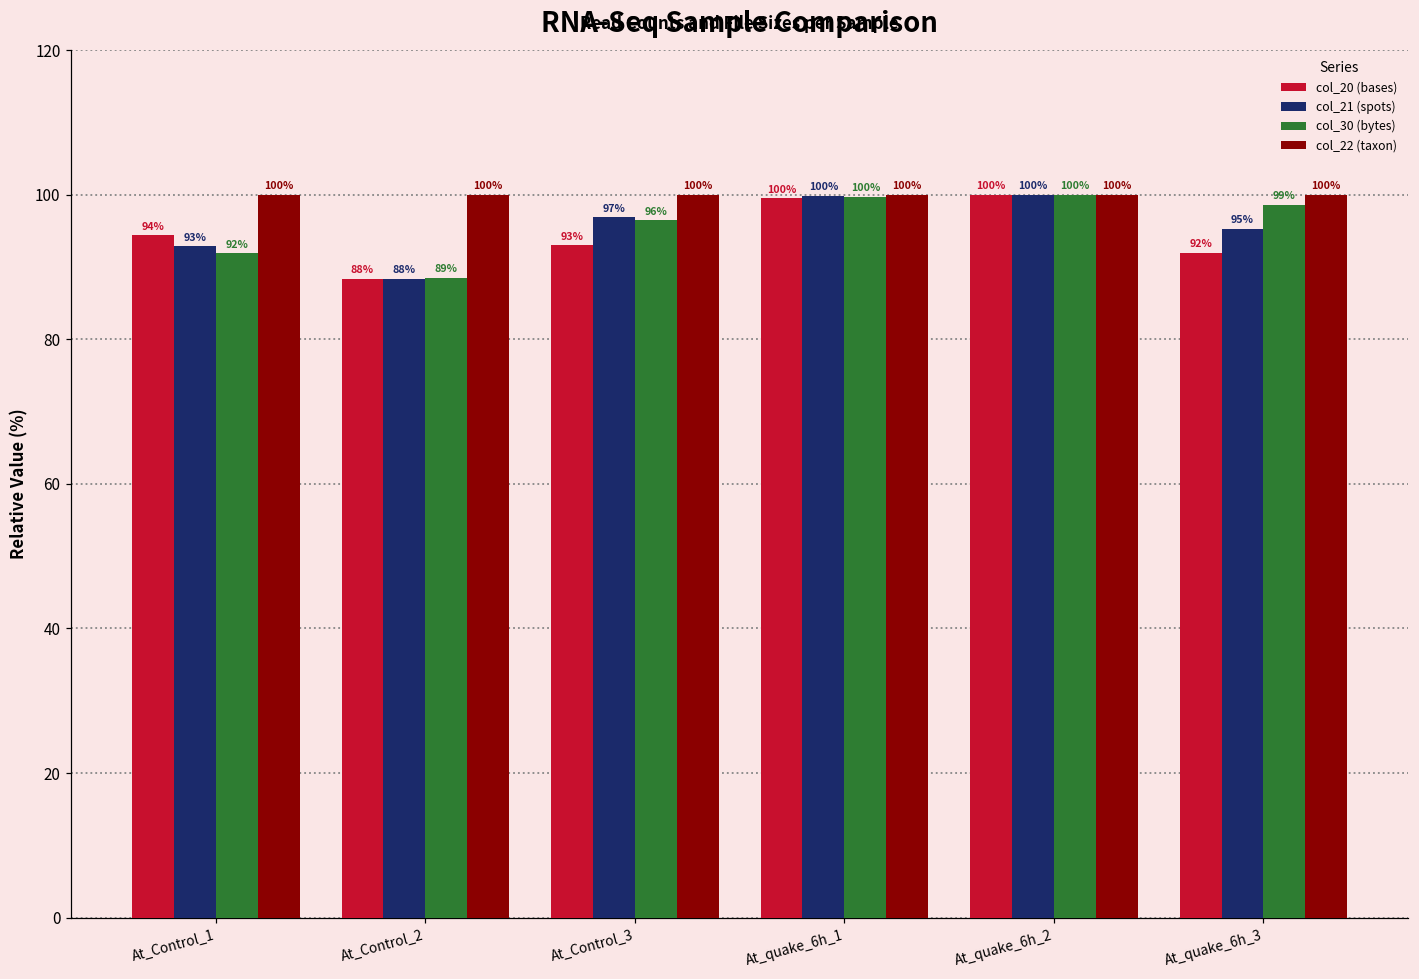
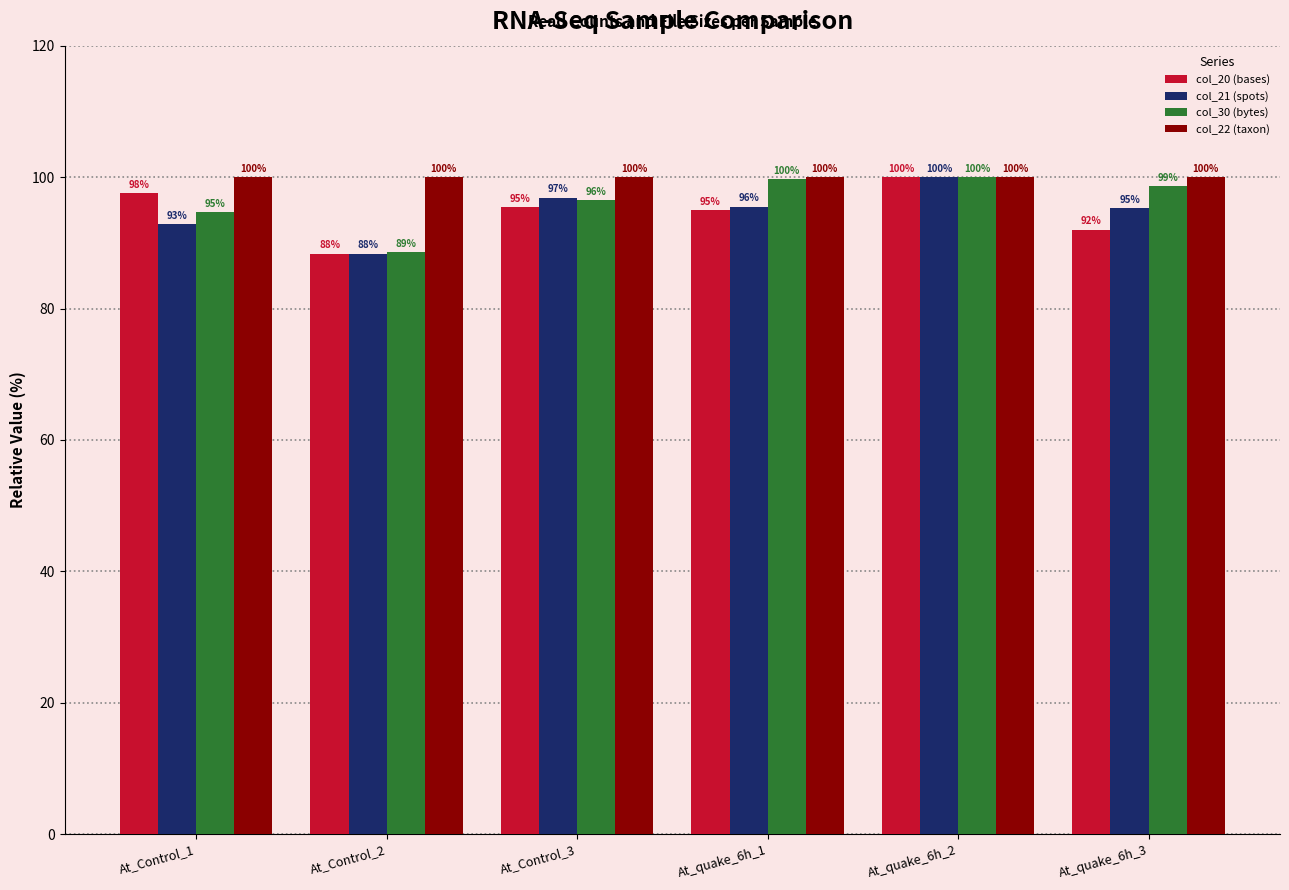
  {
    "col_20 (bases)": {
-     "At_Control_1": "94%",
+     "At_Control_1": "98%",
      "At_Control_2": "88%",
-     "At_Control_3": "93%",
-     "At_quake_6h_1": "100%",
+     "At_Control_3": "95%",
+     "At_quake_6h_1": "95%",
      "At_quake_6h_2": "100%",
      "At_quake_6h_3": "92%"
    },
    "col_21 (spots)": {
      "At_Control_1": "93%",
      "At_Control_2": "88%",
      "At_Control_3": "97%",
-     "At_quake_6h_1": "100%",
+     "At_quake_6h_1": "96%",
      "At_quake_6h_2": "100%",
      "At_quake_6h_3": "95%"
    },
    "col_30 (bytes)": {
-     "At_Control_1": "92%",
+     "At_Control_1": "95%",
      "At_Control_2": "89%",
      "At_Control_3": "96%",
      "At_quake_6h_1": "100%",
      "At_quake_6h_2": "100%",
      "At_quake_6h_3": "99%"
    },
    "col_22 (taxon)": {
      "At_Control_1": "100%",
      "At_Control_2": "100%",
      "At_Control_3": "100%",
      "At_quake_6h_1": "100%",
      "At_quake_6h_2": "100%",
      "At_quake_6h_3": "100%"
    }
  }
